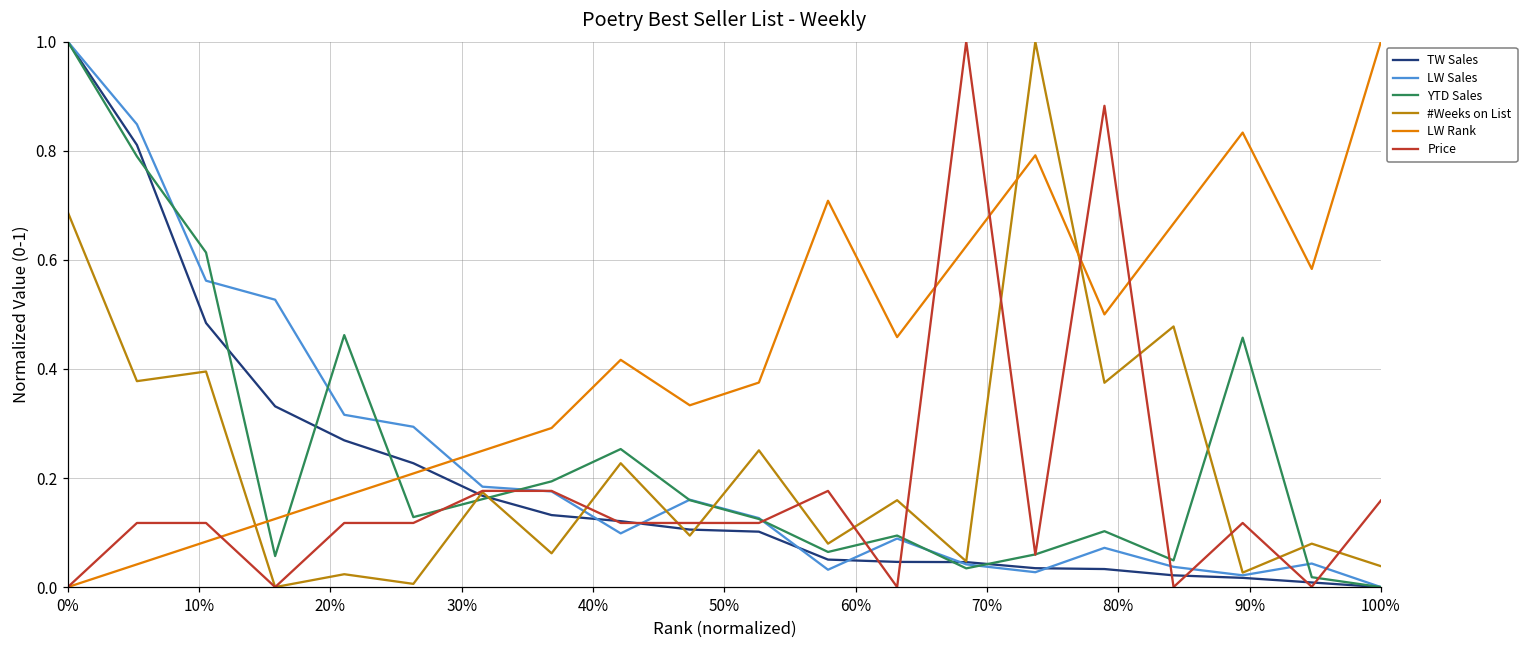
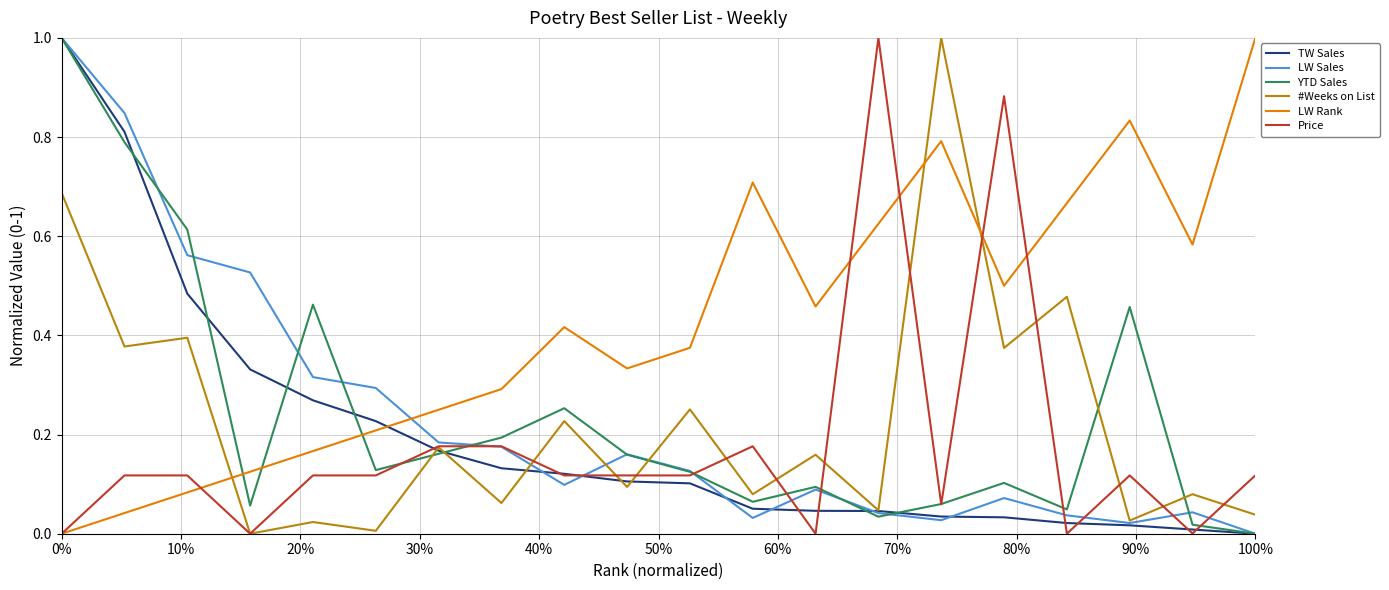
  {
    "Price": {
-     "100%": 0.16
+     "100%": 0.12
    }
  }
